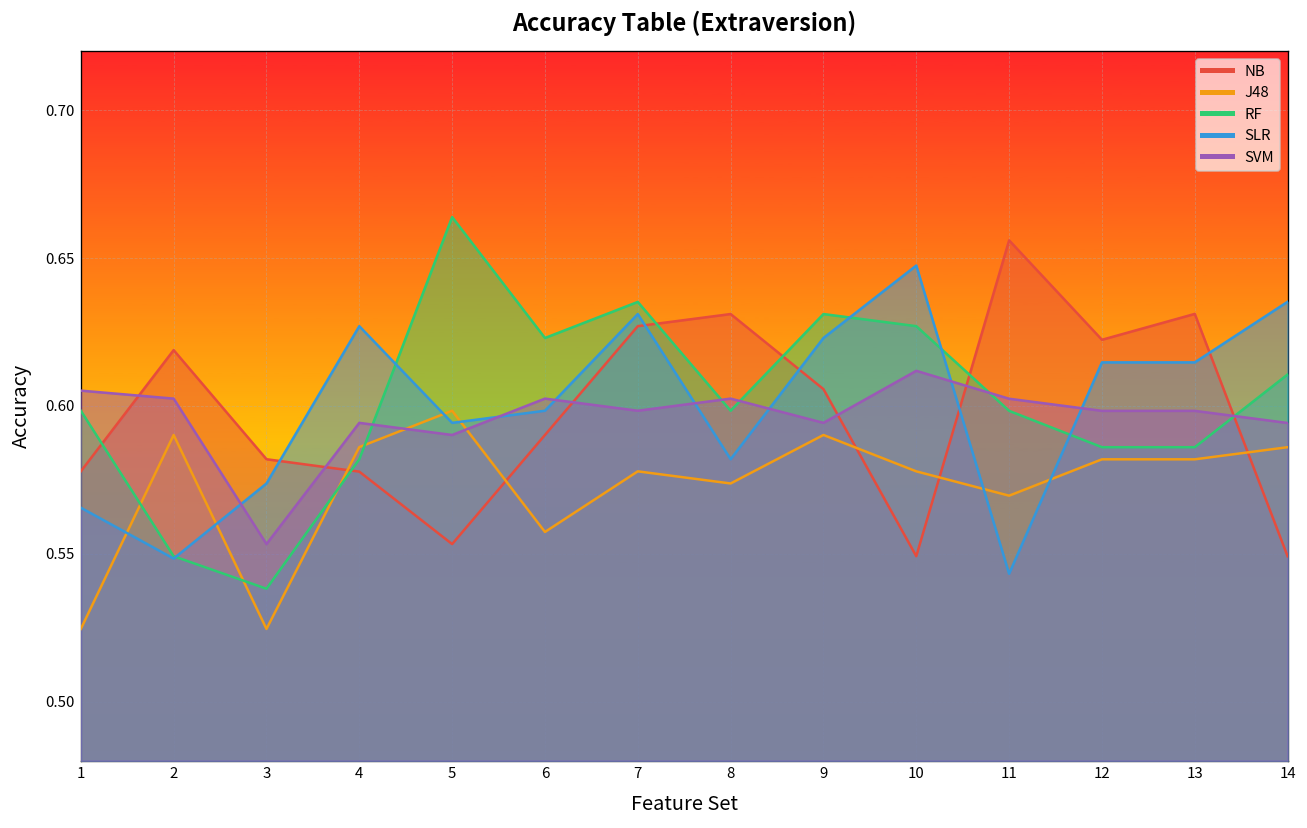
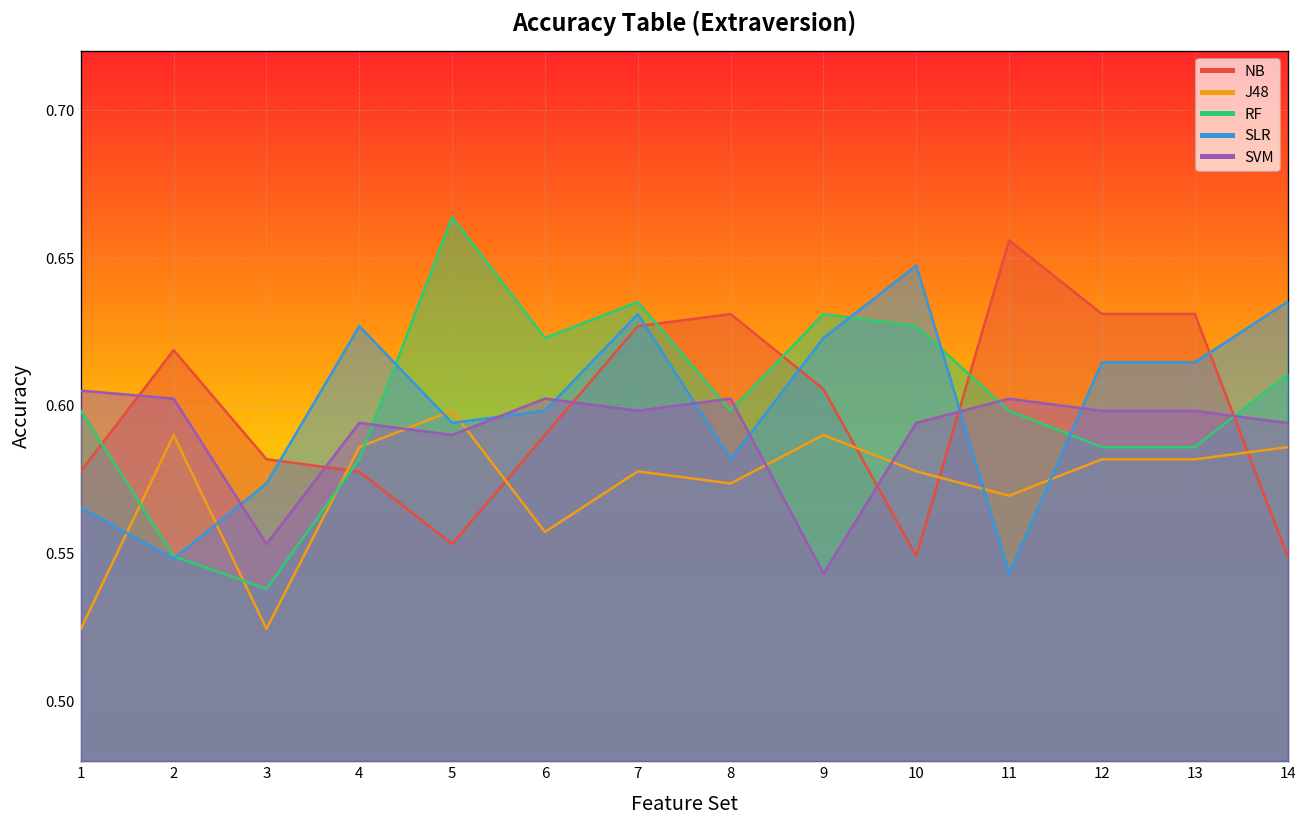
  {
    "NB": {
      "1": 0.578,
      "2": 0.619,
      "3": 0.582,
      "4": 0.578,
      "5": 0.553,
      "6": 0.590,
      "7": 0.627,
      "8": 0.631,
      "9": 0.606,
      "10": 0.549,
      "11": 0.656,
-     "12": 0.622,
+     "12": 0.631,
      "13": 0.631,
      "14": 0.549
    },
    "J48": {
      "1": 0.525,
      "2": 0.590,
      "3": 0.525,
      "4": 0.586,
      "5": 0.598,
      "6": 0.557,
      "7": 0.578,
      "8": 0.574,
      "9": 0.590,
      "10": 0.578,
      "11": 0.570,
      "12": 0.582,
      "13": 0.582,
      "14": 0.586
    },
    "RF": {
      "1": 0.598,
      "3": 0.538,
      "4": 0.582,
      "5": 0.664,
      "6": 0.623,
      "7": 0.635,
      "8": 0.598,
      "9": 0.631,
      "10": 0.627,
      "11": 0.598,
      "12": 0.586,
      "13": 0.586,
      "14": 0.611
    },
    "SLR": {
      "1": 0.566,
      "3": 0.574,
      "4": 0.627,
      "5": 0.594,
      "6": 0.598,
      "7": 0.631,
      "8": 0.582,
      "9": 0.623,
      "10": 0.648,
      "11": 0.543,
      "12": 0.615,
      "13": 0.615,
      "14": 0.635
    },
    "SVM": {
      "1": 0.605,
      "2": 0.603,
      "3": 0.553,
      "4": 0.594,
      "5": 0.590,
      "6": 0.603,
      "7": 0.598,
      "8": 0.603,
-     "9": 0.594,
-     "10": 0.612,
+     "9": 0.543,
+     "10": 0.594,
      "11": 0.602,
      "12": 0.598,
      "13": 0.598,
      "14": 0.594
    }
  }
